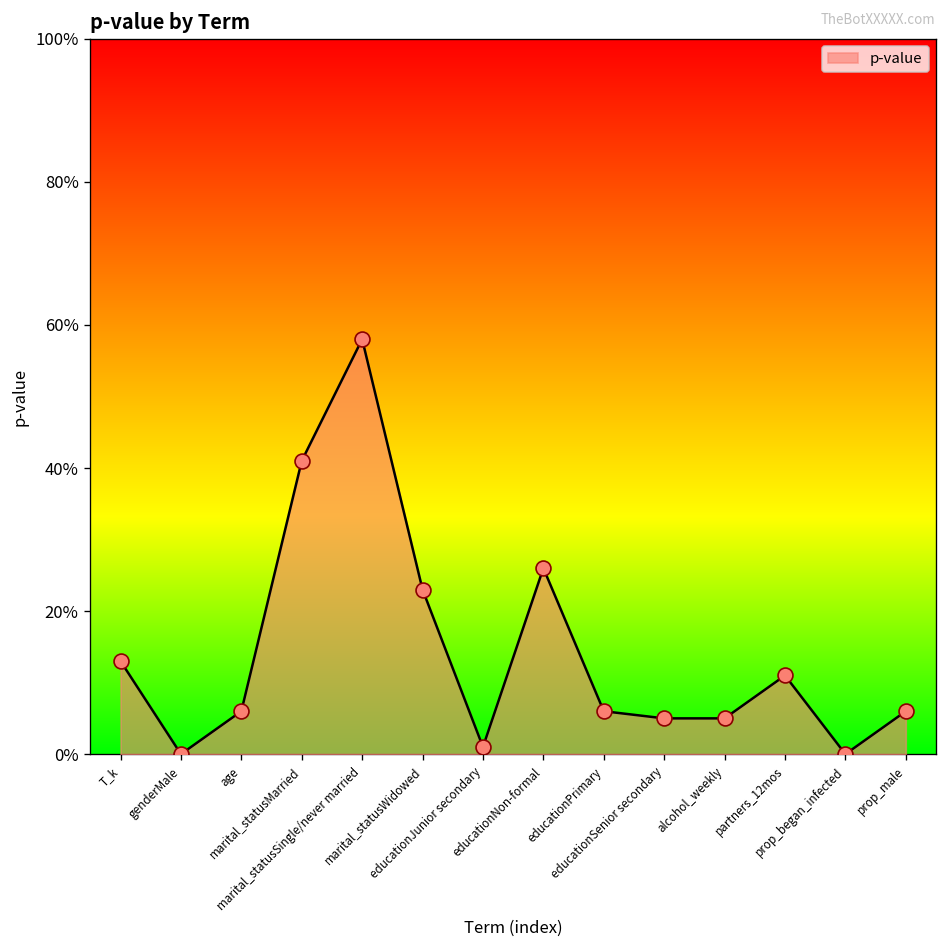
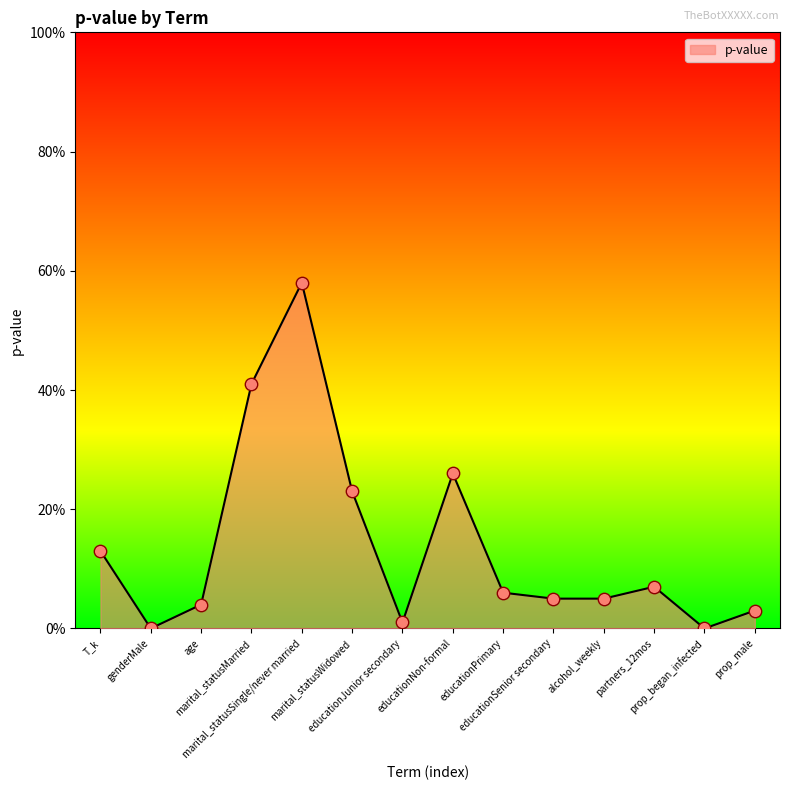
  {
    "T_k": "13%",
    "genderMale": "0%",
-   "age": "6%",
+   "age": "4%",
    "marital_statusMarried": "41%",
    "marital_statusSingle/never married": "58%",
    "marital_statusWidowed": "23%",
    "educationJunior secondary": "1%",
    "educationNon-formal": "26%",
    "educationPrimary": "6%",
    "educationSenior secondary": "5%",
    "alcohol_weekly": "5%",
-   "partners_12mos": "11%",
+   "partners_12mos": "7%",
    "prop_began_infected": "0%",
-   "prop_male": "6%"
+   "prop_male": "3%"
  }
